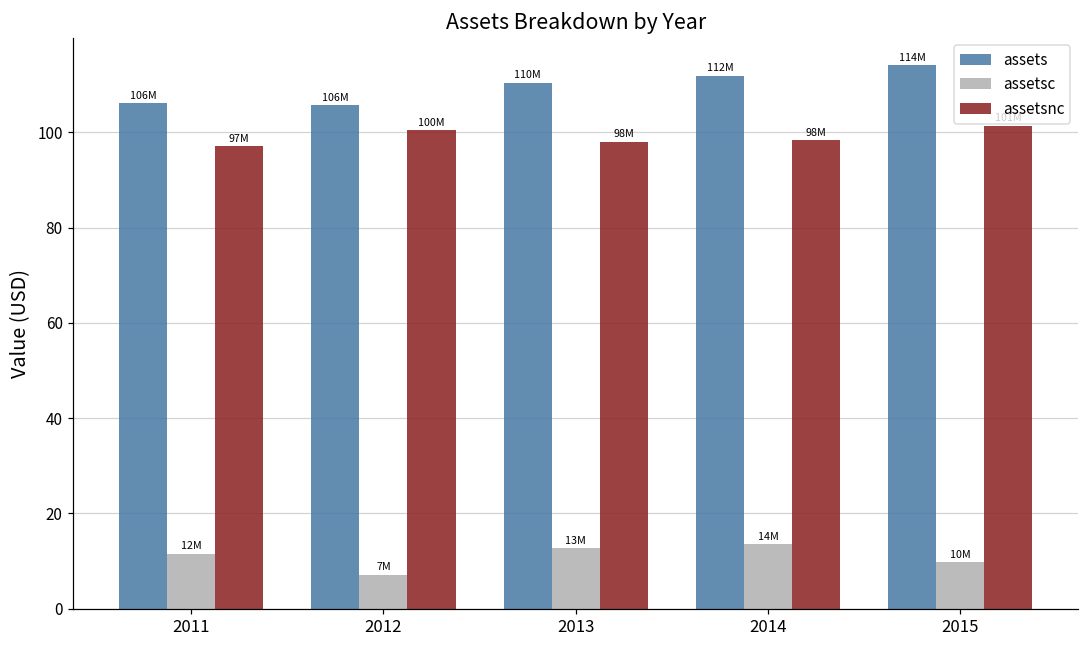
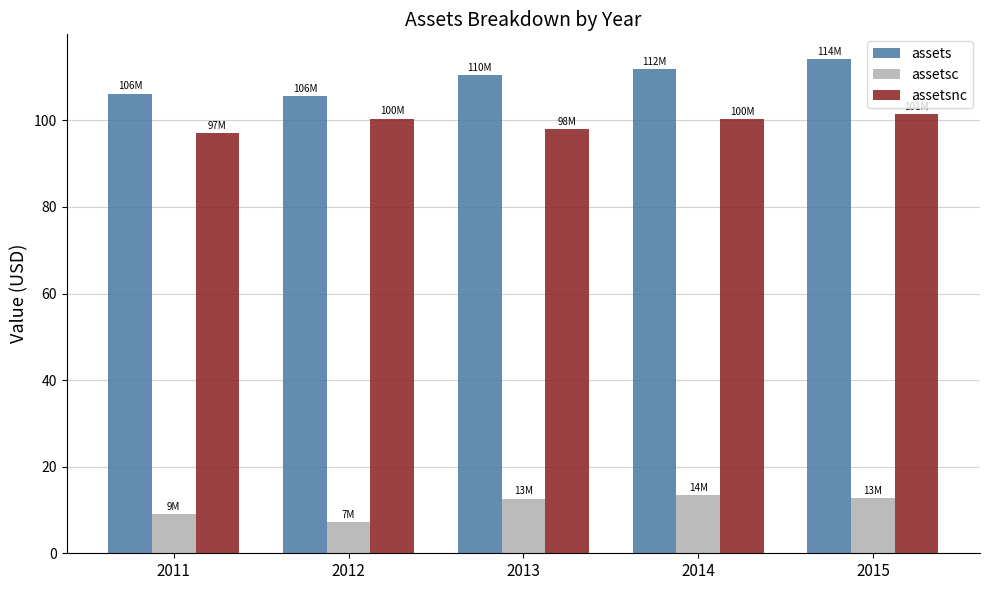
  {
    "assets": {
      "2011": "106M",
      "2012": "106M",
      "2013": "110M",
      "2014": "112M",
      "2015": "114M"
    },
    "assetsc": {
-     "2011": "12M",
+     "2011": "9M",
      "2012": "7M",
      "2013": "13M",
      "2014": "14M",
-     "2015": "10M"
+     "2015": "13M"
    },
    "assetsnc": {
      "2011": "97M",
      "2012": "100M",
      "2013": "98M",
-     "2014": "98M"
+     "2014": "100M"
    }
  }
